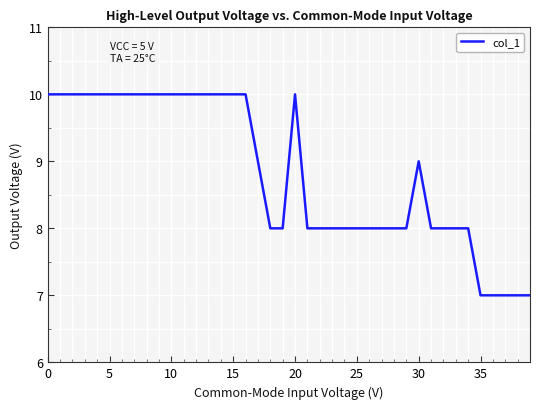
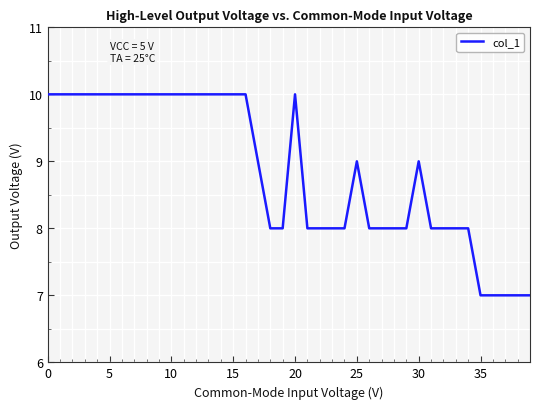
  {
    "0": 10,
    "5": 10,
    "10": 10,
    "15": 10,
    "20": 10,
-   "25": 8,
+   "25": 9,
    "30": 9,
    "35": 7
  }
